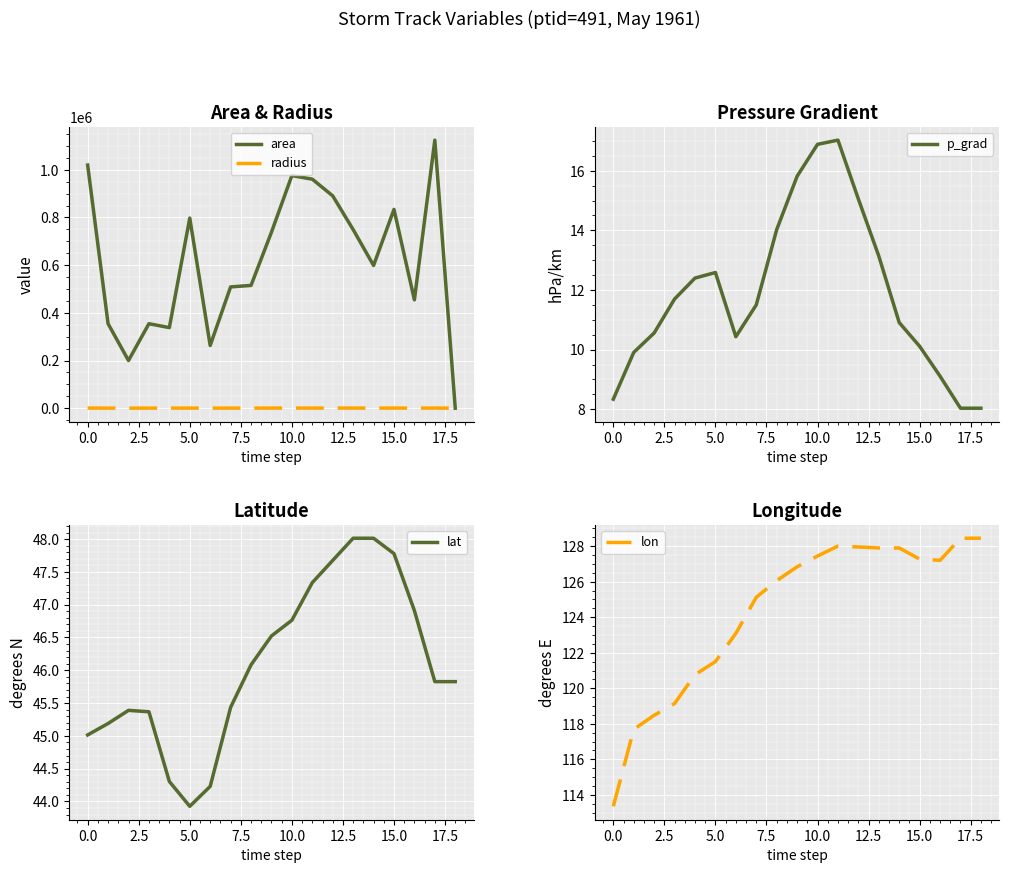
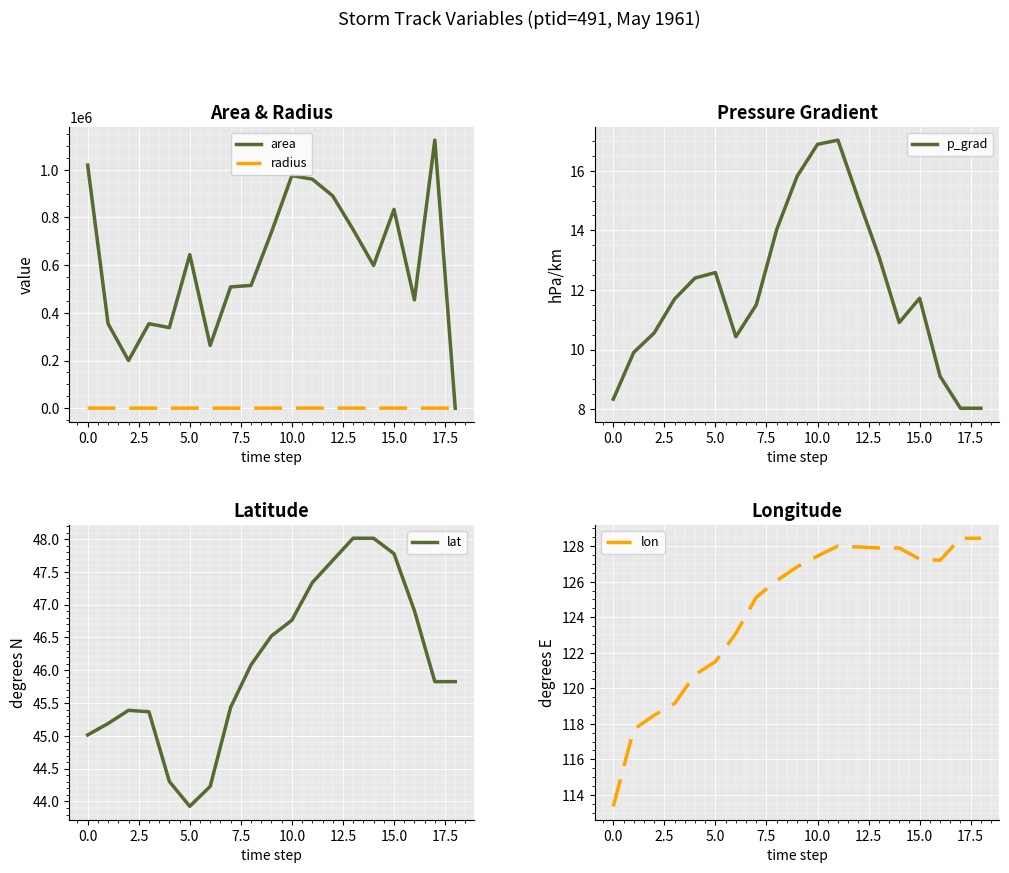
  {
    "Area & Radius": {
      "area": {
        "0.0": 1020000,
-       "5.0": 800000,
+       "5.0": 640000,
        "10.0": 980000,
        "15.0": 830000
      },
      "radius": {
        "0.0": 0,
        "5.0": 0,
        "10.0": 0,
        "15.0": 0
      }
    },
    "Pressure Gradient": {
      "0.0": 8.3,
      "5.0": 12.6,
      "10.0": 16.9,
-     "15.0": 10.1
+     "15.0": 11.7
    },
    "Latitude": {
      "0.0": 45.0,
      "5.0": 43.9,
      "10.0": 46.8,
      "15.0": 47.8
    },
    "Longitude": {
      "0.0": 113.4,
      "5.0": 121.5,
      "10.0": 127.4,
      "15.0": 127.3
    }
  }
